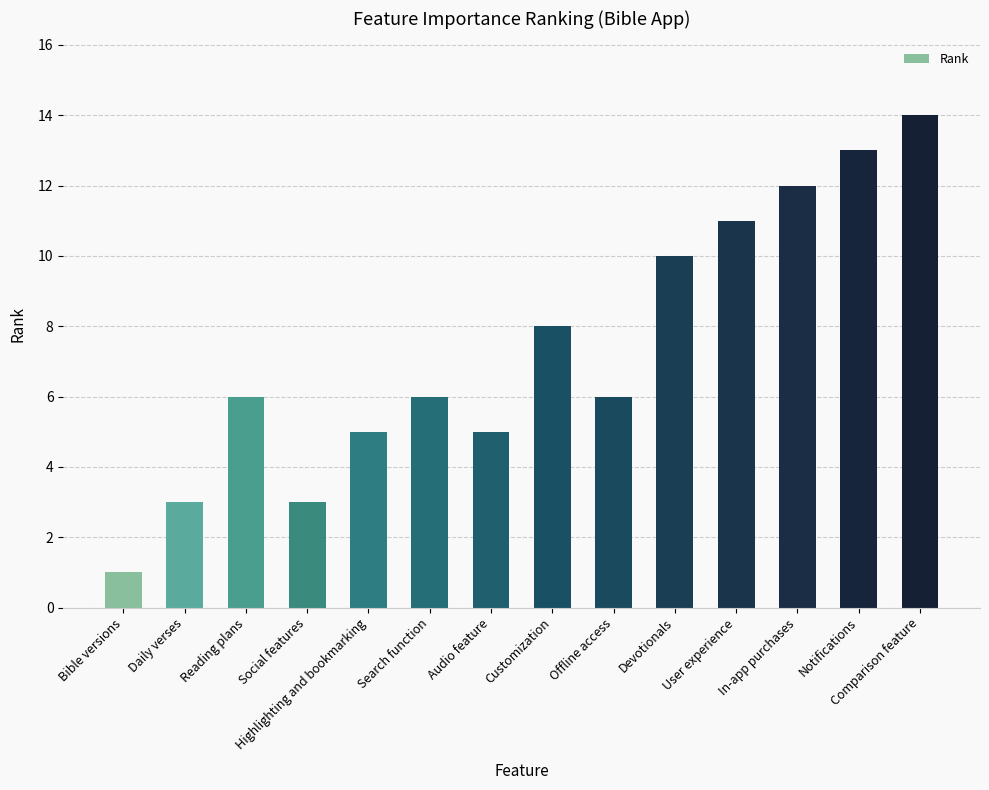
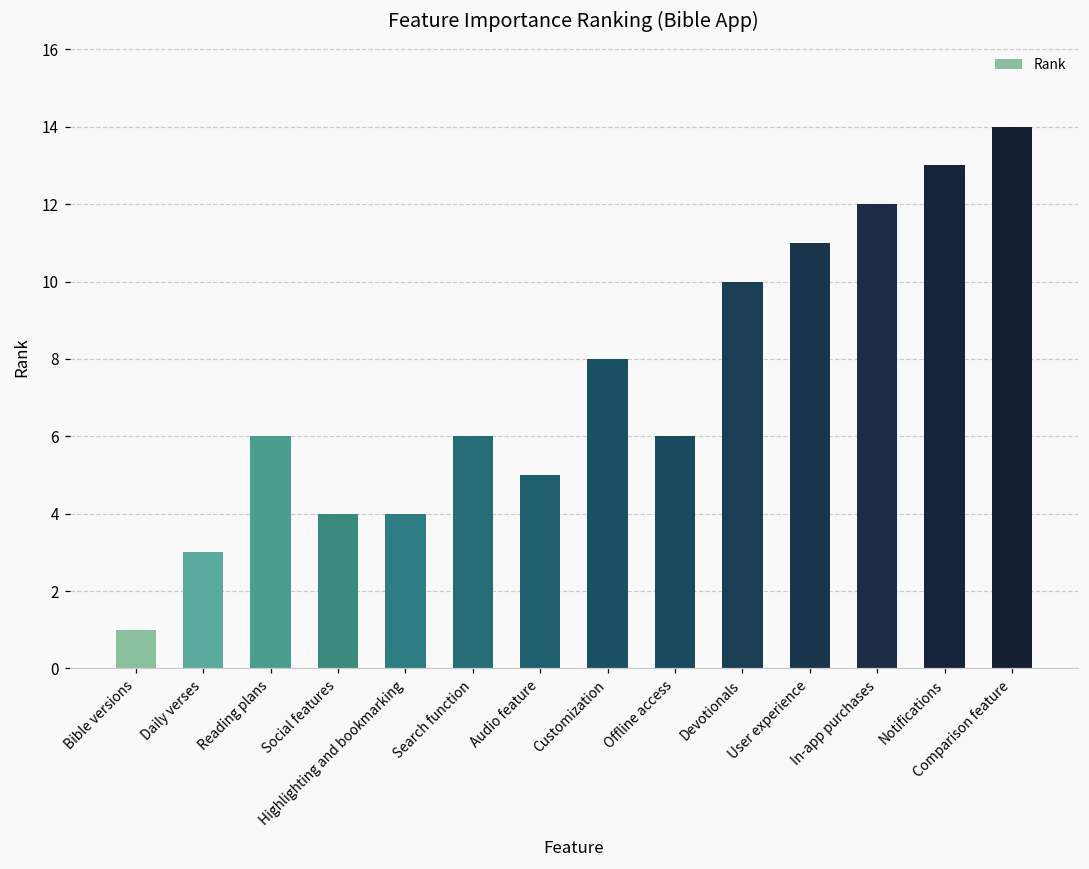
  {
    "Bible versions": 1,
    "Daily verses": 3,
    "Reading plans": 6,
-   "Social features": 3,
-   "Highlighting and bookmarking": 5,
+   "Social features": 4,
+   "Highlighting and bookmarking": 4,
    "Search function": 6,
    "Audio feature": 5,
    "Customization": 8,
    "Offline access": 6,
    "Devotionals": 10,
    "User experience": 11,
    "In-app purchases": 12,
    "Notifications": 13,
    "Comparison feature": 14
  }
